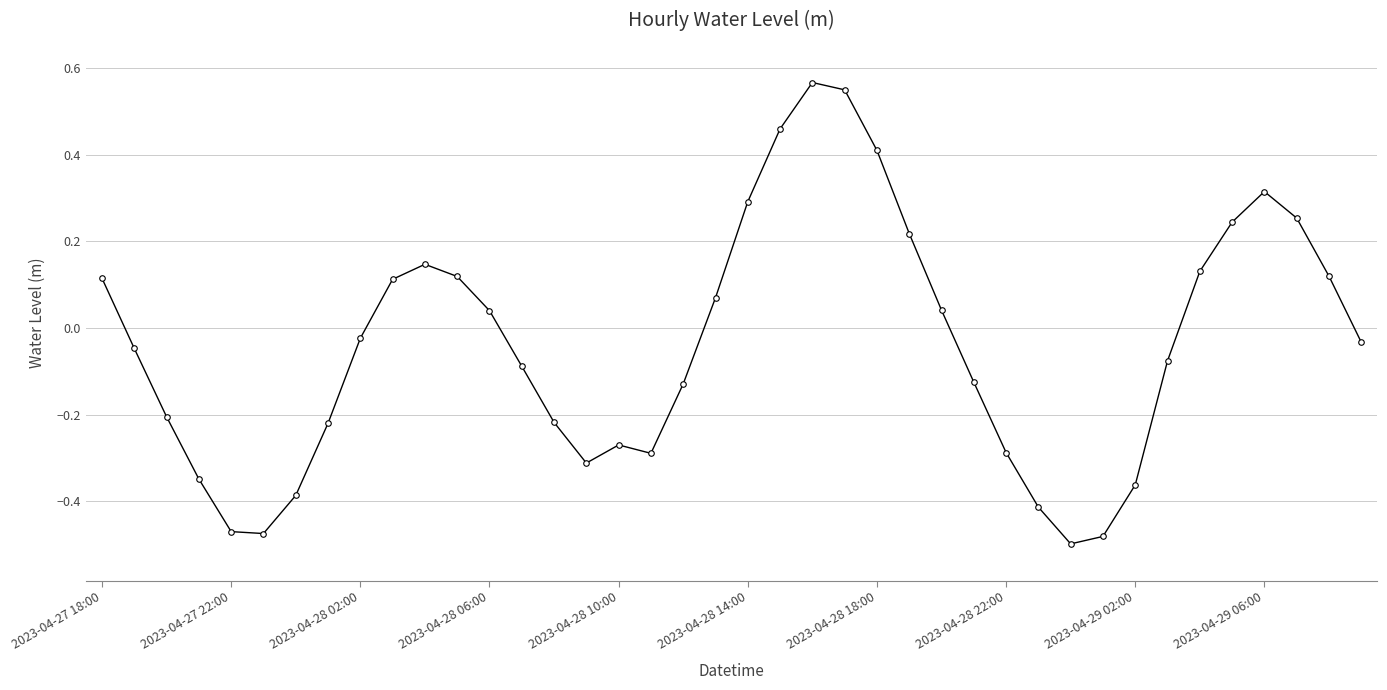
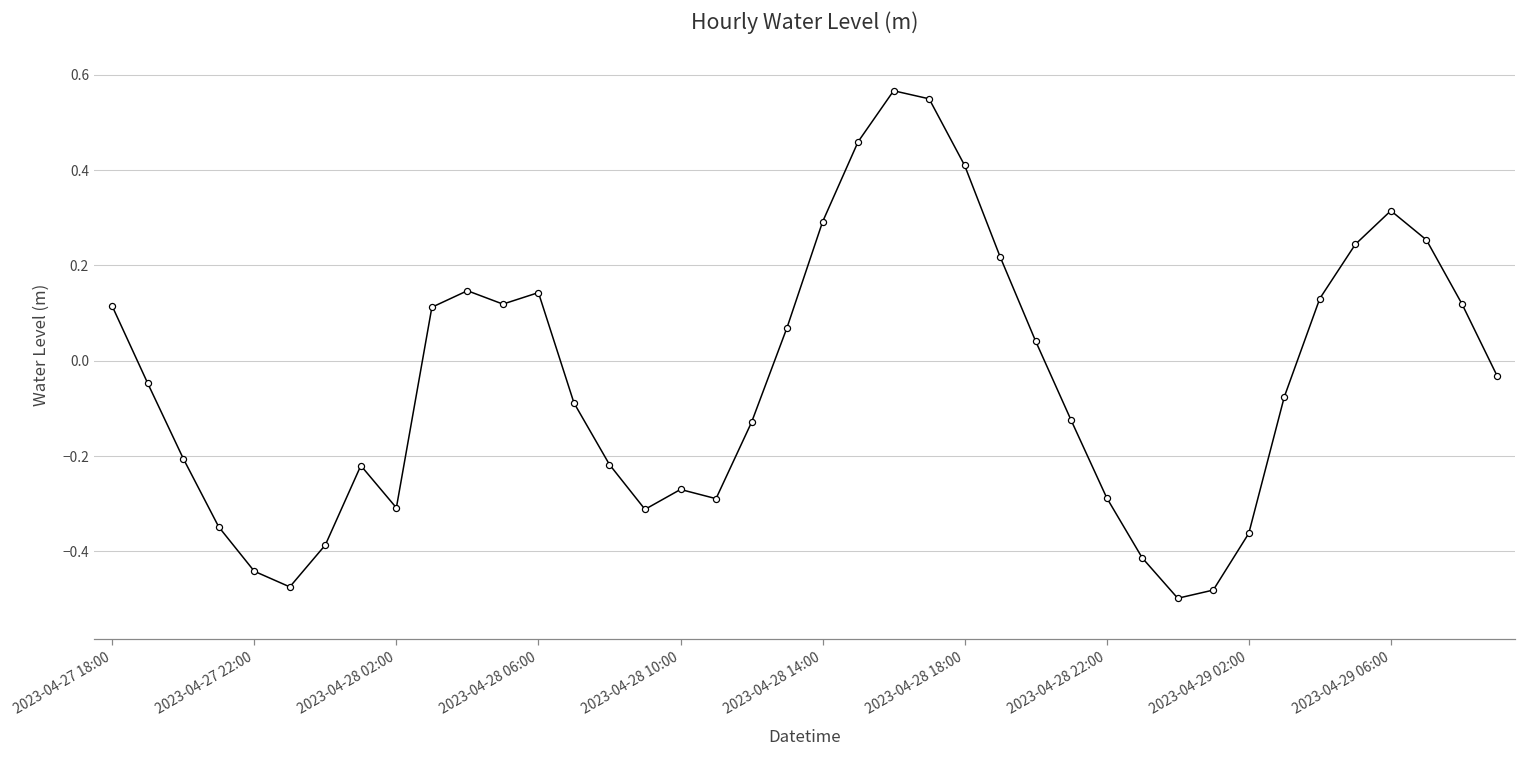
  {
    "2023-04-27 18:00": 0.11,
-   "2023-04-27 22:00": -0.47,
-   "2023-04-28 02:00": -0.02,
-   "2023-04-28 06:00": 0.04,
+   "2023-04-27 22:00": -0.44,
+   "2023-04-28 02:00": -0.31,
+   "2023-04-28 06:00": 0.14,
    "2023-04-28 10:00": -0.27,
    "2023-04-28 14:00": 0.29,
    "2023-04-28 18:00": 0.41,
    "2023-04-28 22:00": -0.29,
    "2023-04-29 02:00": -0.36,
    "2023-04-29 06:00": 0.31
  }
